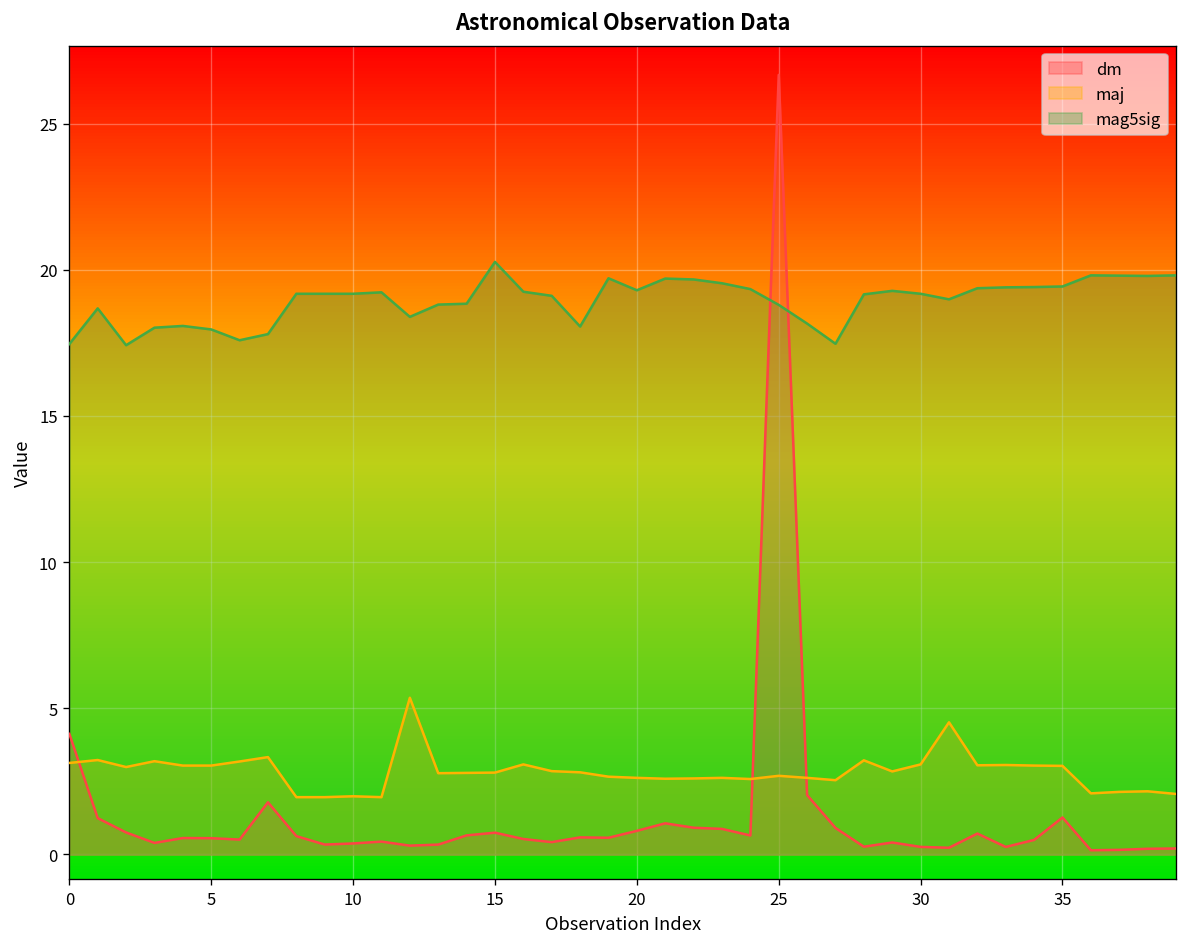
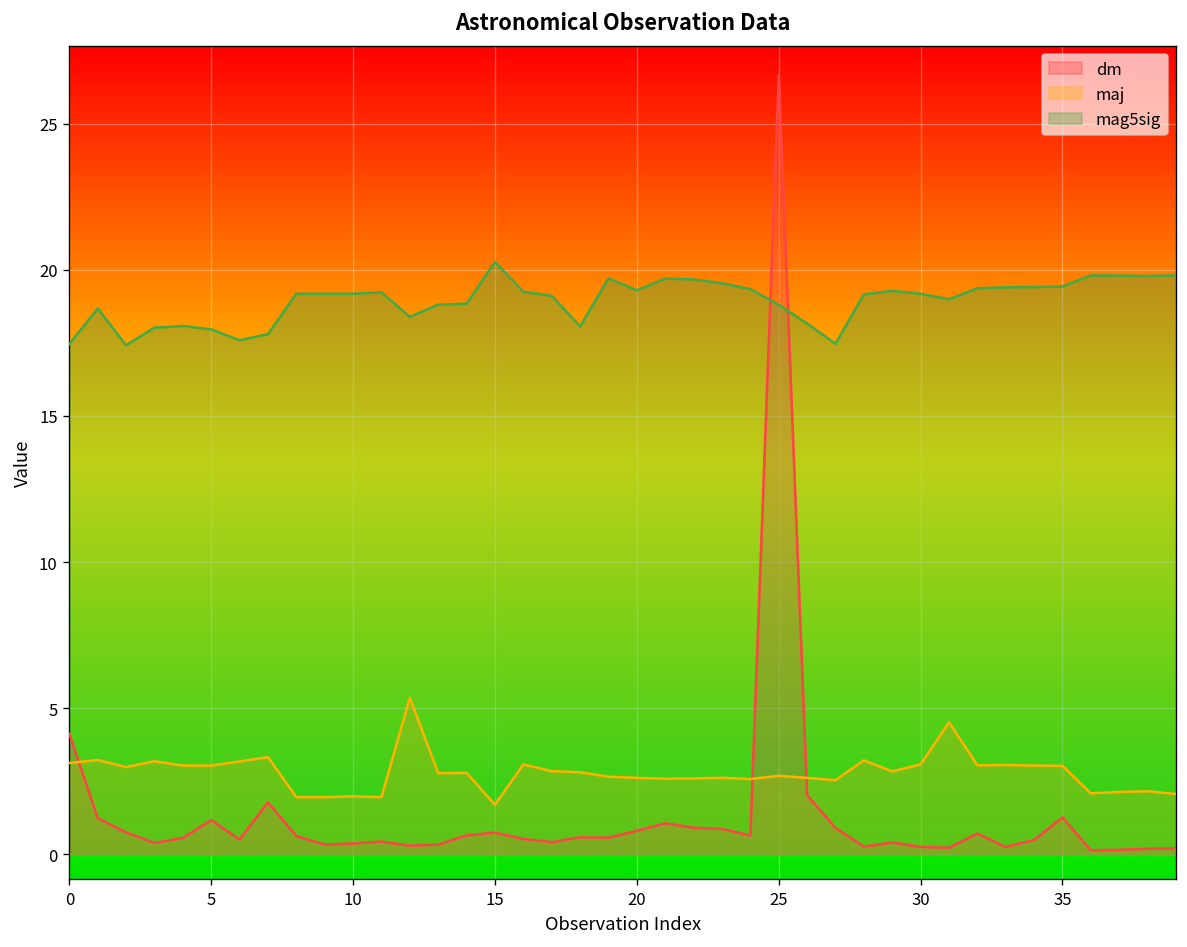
  {
    "dm": {
      "0": 4.1,
-     "5": 0.6,
+     "5": 1.2,
      "10": 0.4,
      "15": 0.7,
      "20": 0.8,
      "25": 26.7,
      "30": 0.3,
      "35": 1.3
    },
    "maj": {
      "0": 3.1,
      "5": 3.0,
      "10": 2.0,
-     "15": 2.8,
+     "15": 1.7,
      "20": 2.6,
      "25": 2.7,
      "30": 3.1,
      "35": 3.0
    },
    "mag5sig": {
      "0": 17.5,
      "5": 18.0,
      "10": 19.2,
      "15": 20.3,
      "20": 19.3,
      "25": 18.8,
      "30": 19.2,
      "35": 19.4
    }
  }
